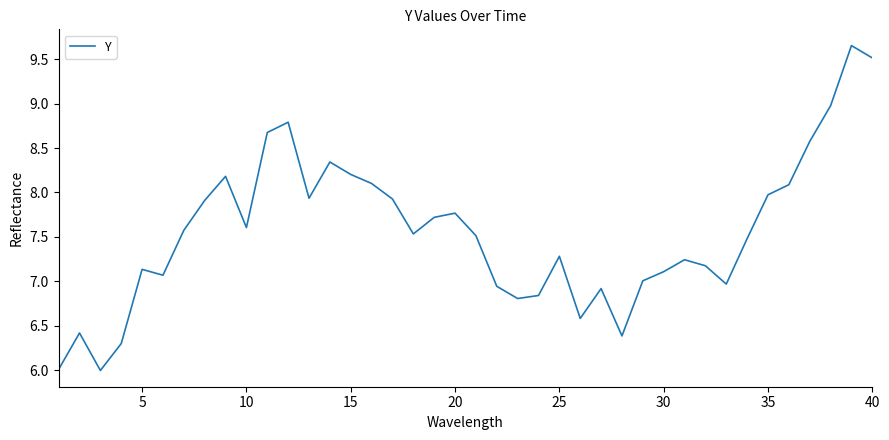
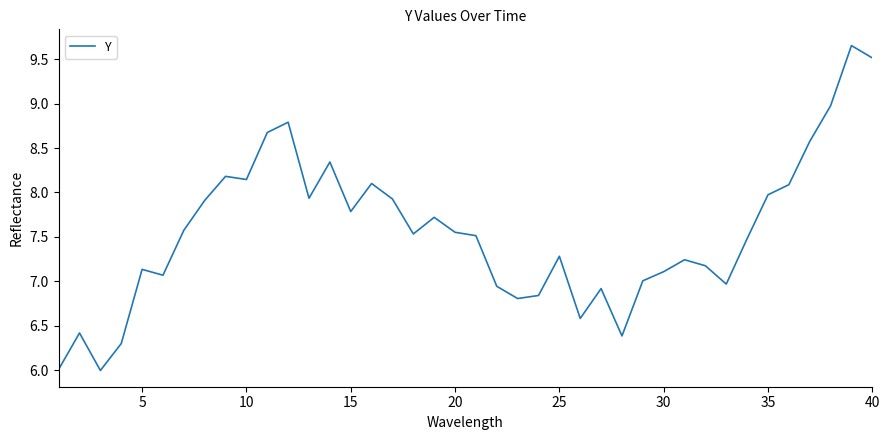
  {
    "5": 7.1,
-   "10": 7.6,
-   "15": 8.2,
-   "20": 7.8,
+   "10": 8.1,
+   "15": 7.8,
+   "20": 7.6,
    "25": 7.3,
    "30": 7.1,
    "35": 8.0,
    "40": 9.5
  }
